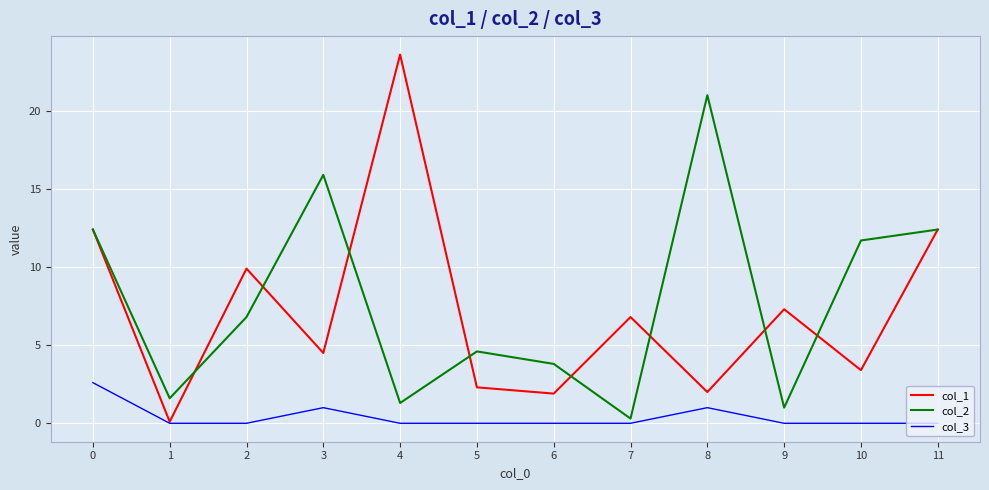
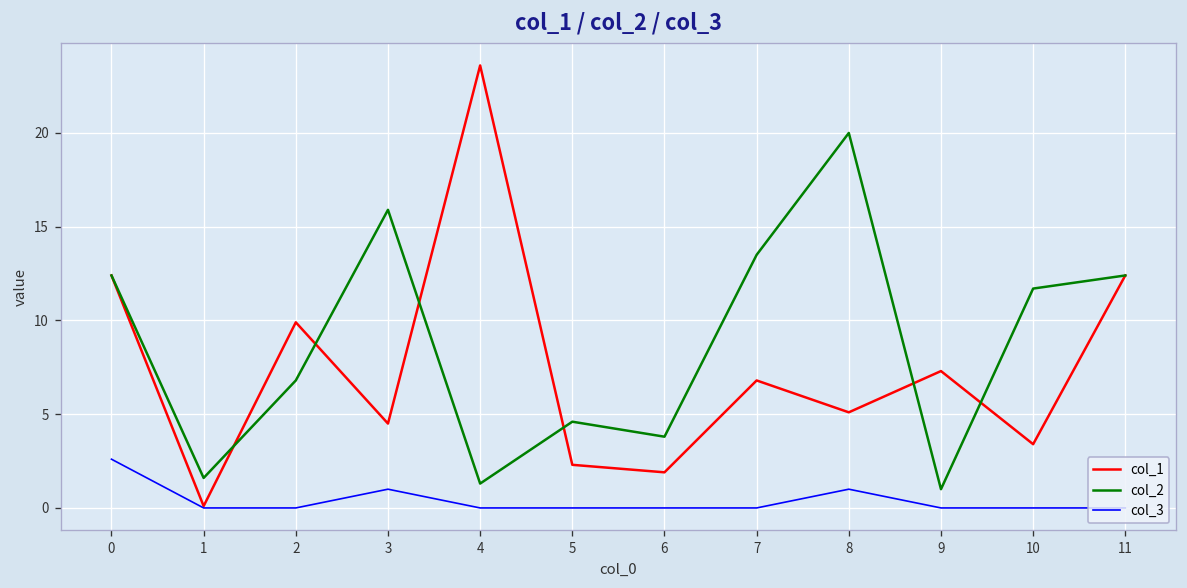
  {
    "col_1": {
      "2": 9.9,
      "3": 4.5,
      "4": 23.6,
      "5": 2.3,
      "6": 1.9,
      "7": 6.8,
-     "8": 2.0,
+     "8": 5.1,
      "9": 7.3,
      "10": 3.4
    },
    "col_2": {
      "1": 1.6,
      "2": 6.8,
      "3": 15.9,
      "4": 1.3,
      "5": 4.6,
      "6": 3.8,
-     "7": 0.3,
-     "8": 21,
+     "7": 13.5,
+     "8": 20,
      "9": 1.0,
      "10": 11.7
    },
    "col_3": {
      "0": 2.6,
      "2": 0.0,
      "3": 1.0,
      "4": 0.0,
      "5": 0.0,
      "6": 0.0,
      "7": 0.0,
      "8": 1.0,
      "9": 0.0,
      "10": 0.0
    }
  }
